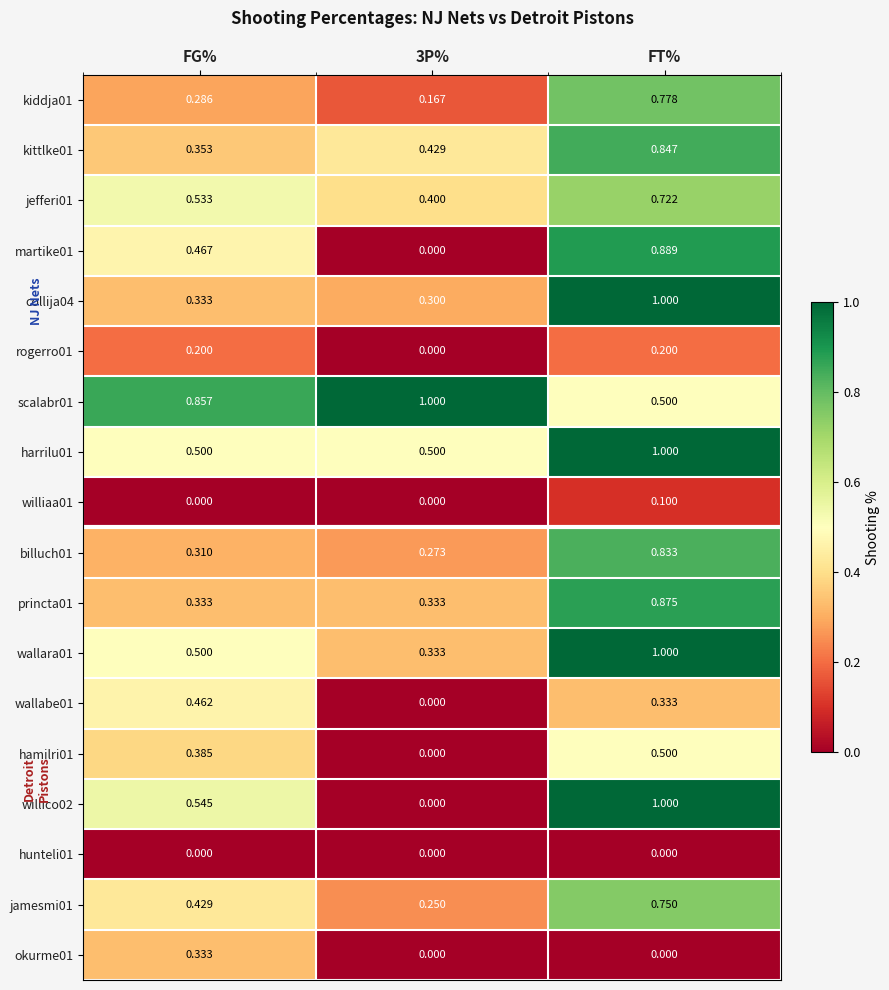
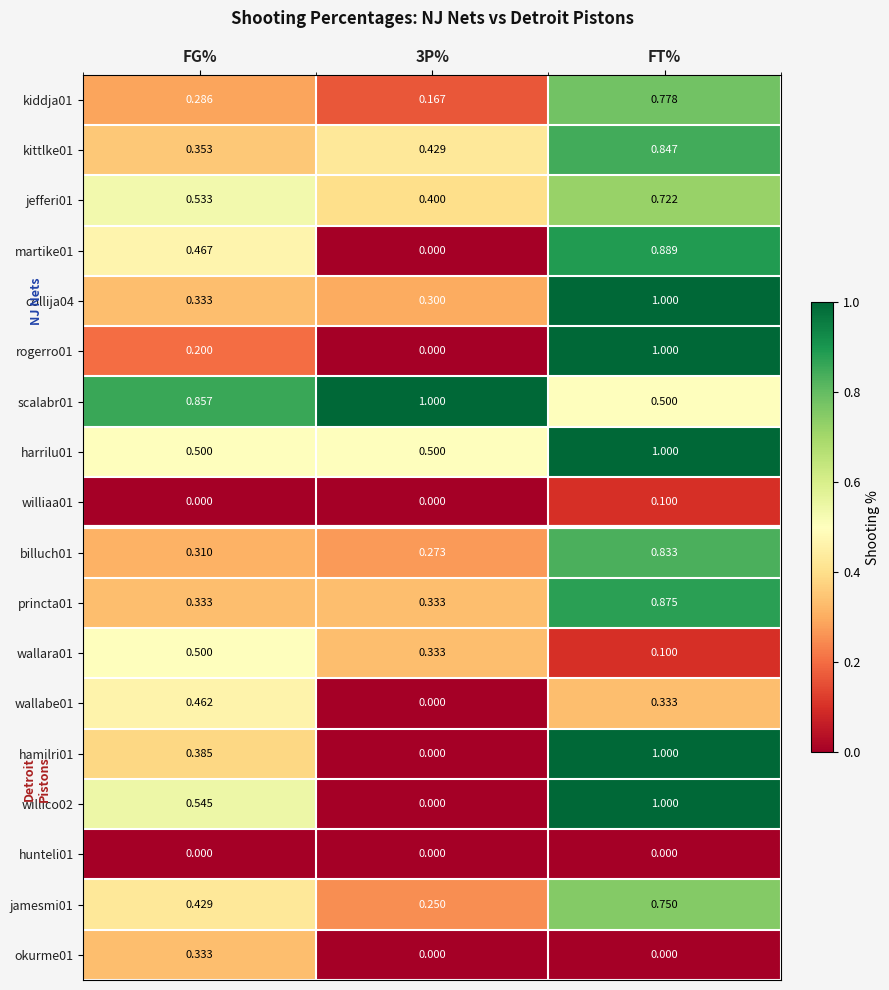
  {
    "kiddja01": {
      "FG%": 0.286,
      "3P%": 0.167,
      "FT%": 0.778
    },
    "kittlke01": {
      "FG%": 0.353,
      "3P%": 0.429,
      "FT%": 0.847
    },
    "jefferi01": {
      "FG%": 0.533,
      "3P%": 0.400,
      "FT%": 0.722
    },
    "martike01": {
      "FG%": 0.467,
      "3P%": 0.000,
      "FT%": 0.889
    },
    "collija04": {
      "FG%": 0.333,
      "3P%": 0.300,
      "FT%": 1.000
    },
    "rogerro01": {
      "FG%": 0.200,
      "3P%": 0.000,
-     "FT%": 0.200
+     "FT%": 1.000
    },
    "scalabr01": {
      "FG%": 0.857,
      "3P%": 1.000,
      "FT%": 0.500
    },
    "harrilu01": {
      "FG%": 0.500,
      "3P%": 0.500,
      "FT%": 1.000
    },
    "williaa01": {
      "FG%": 0.000,
      "3P%": 0.000,
      "FT%": 0.100
    },
    "billuch01": {
      "FG%": 0.310,
      "3P%": 0.273,
      "FT%": 0.833
    },
    "princta01": {
      "FG%": 0.333,
      "3P%": 0.333,
      "FT%": 0.875
    },
    "wallara01": {
      "FG%": 0.500,
      "3P%": 0.333,
-     "FT%": 1.000
+     "FT%": 0.100
    },
    "wallabe01": {
      "FG%": 0.462,
      "3P%": 0.000,
      "FT%": 0.333
    },
    "hamilri01": {
      "FG%": 0.385,
      "3P%": 0.000,
-     "FT%": 0.500
+     "FT%": 1.000
    },
    "willico02": {
      "FG%": 0.545,
      "3P%": 0.000,
      "FT%": 1.000
    },
    "hunteli01": {
      "FG%": 0.000,
      "3P%": 0.000,
      "FT%": 0.000
    },
    "jamesmi01": {
      "FG%": 0.429,
      "3P%": 0.250,
      "FT%": 0.750
    },
    "okurme01": {
      "FG%": 0.333,
      "3P%": 0.000,
      "FT%": 0.000
    }
  }
